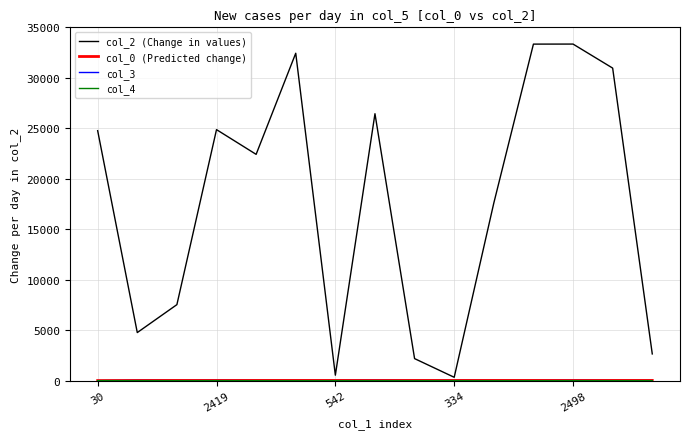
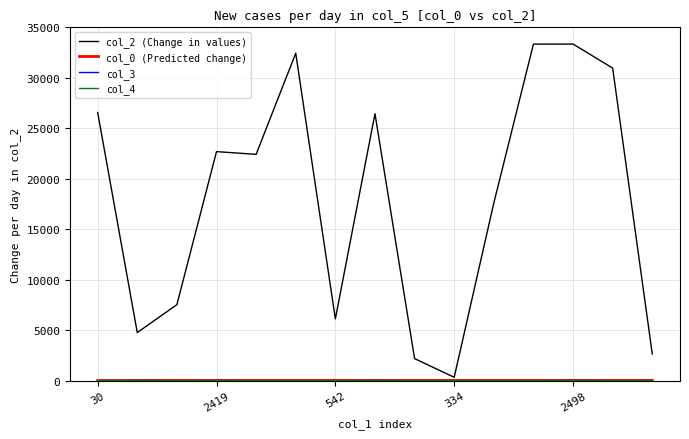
  {
    "col_2 (Change in values)": {
-     "30": 24800,
-     "2419": 24900,
-     "542": 500,
+     "30": 26600,
+     "2419": 22700,
+     "542": 6100,
      "334": 300,
      "2498": 33300
    }
  }
